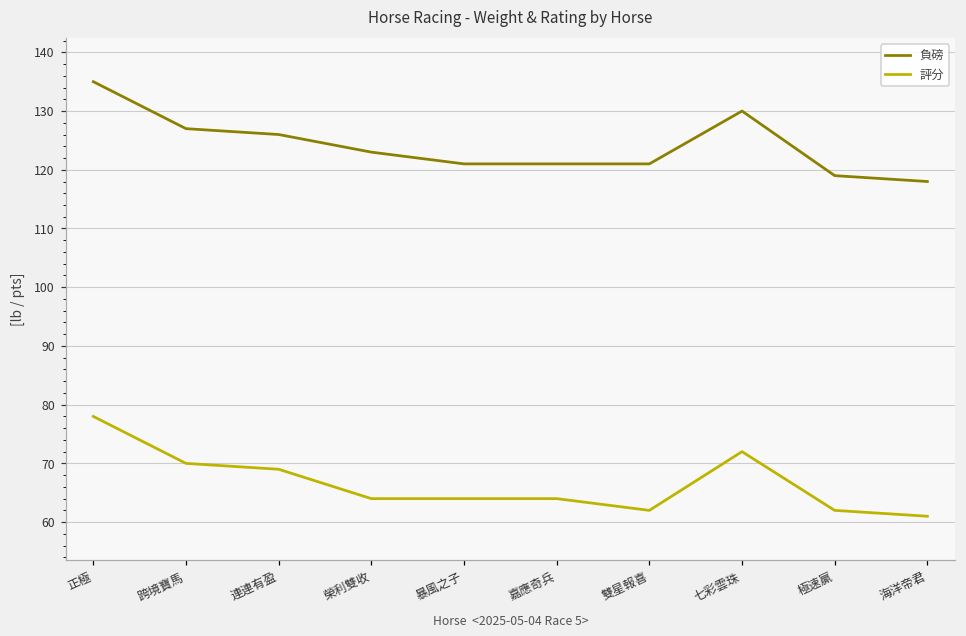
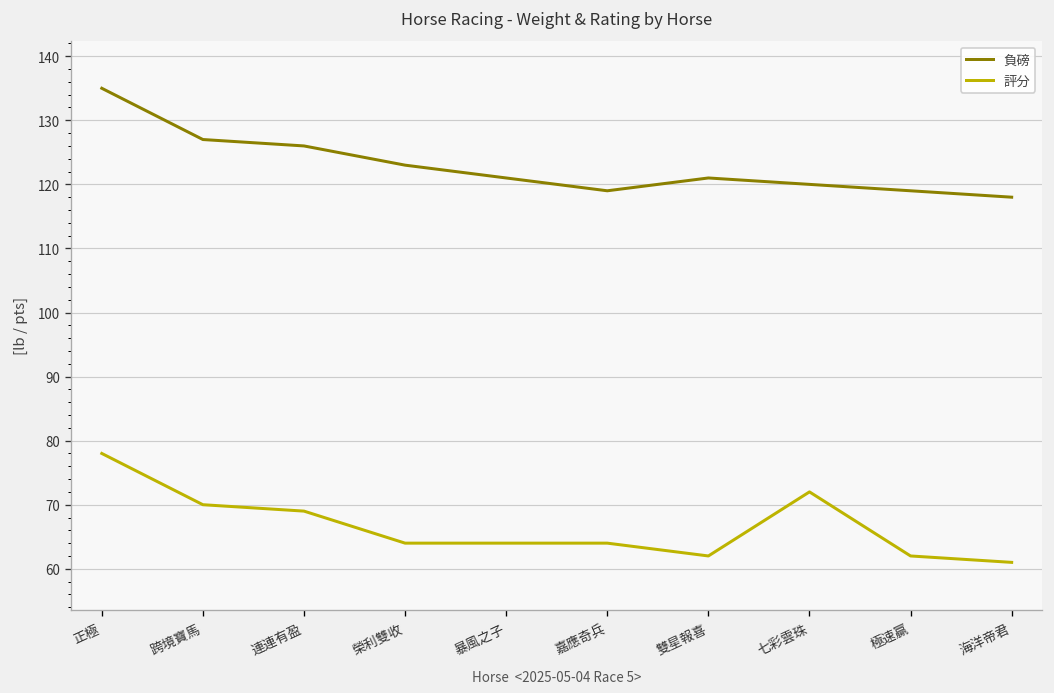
  {
    "負磅": {
      "正極": 135,
      "跨境寶馬": 127,
      "連連有盈": 126,
      "榮利雙收": 123,
      "暴風之子": 121,
-     "嘉應奇兵": 121,
+     "嘉應奇兵": 119,
      "雙星報喜": 121,
-     "七彩雲珠": 130,
+     "七彩雲珠": 120,
      "極速贏": 119,
      "海洋帝君": 118
    },
    "評分": {
      "正極": 78,
      "跨境寶馬": 70,
      "連連有盈": 69,
      "榮利雙收": 64,
      "暴風之子": 64,
      "嘉應奇兵": 64,
      "雙星報喜": 62,
      "七彩雲珠": 72,
      "極速贏": 62,
      "海洋帝君": 61
    }
  }
